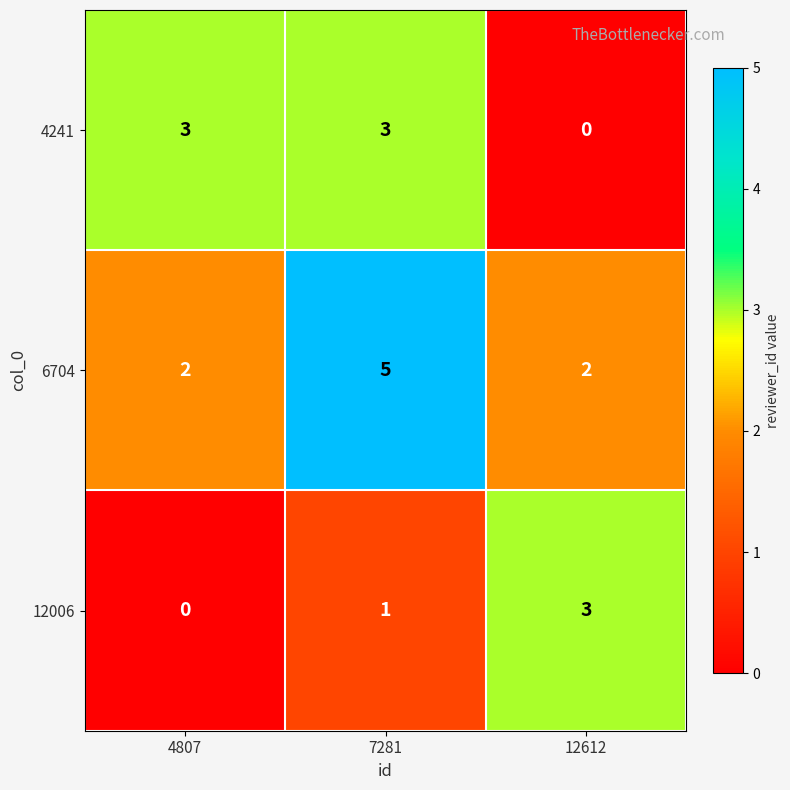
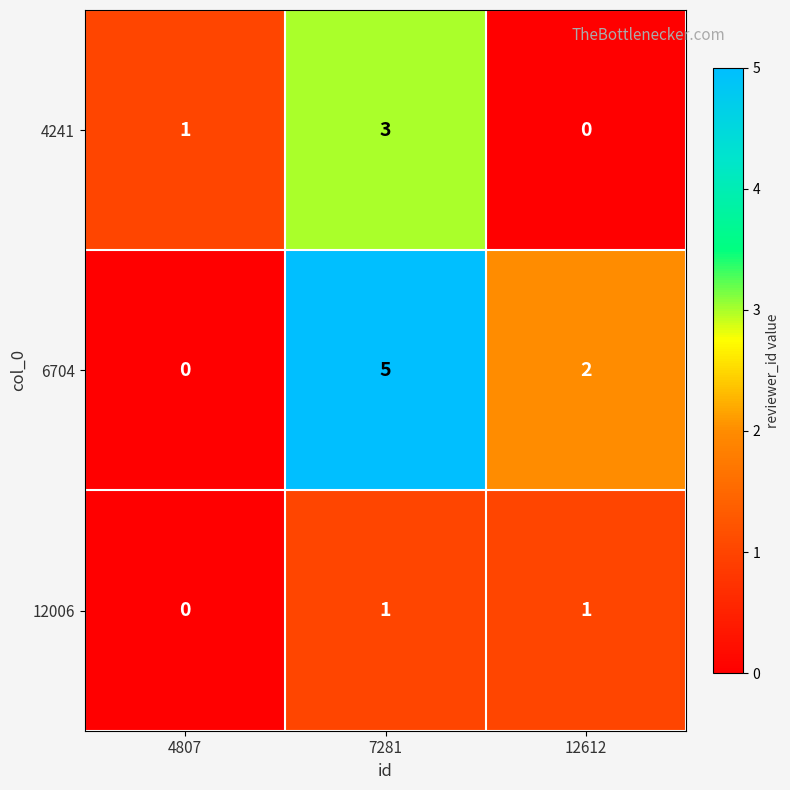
  {
    "4241": {
-     "4807": 3,
+     "4807": 1,
      "7281": 3,
      "12612": 0
    },
    "6704": {
-     "4807": 2,
+     "4807": 0,
      "7281": 5,
      "12612": 2
    },
    "12006": {
      "4807": 0,
      "7281": 1,
-     "12612": 3
+     "12612": 1
    }
  }
